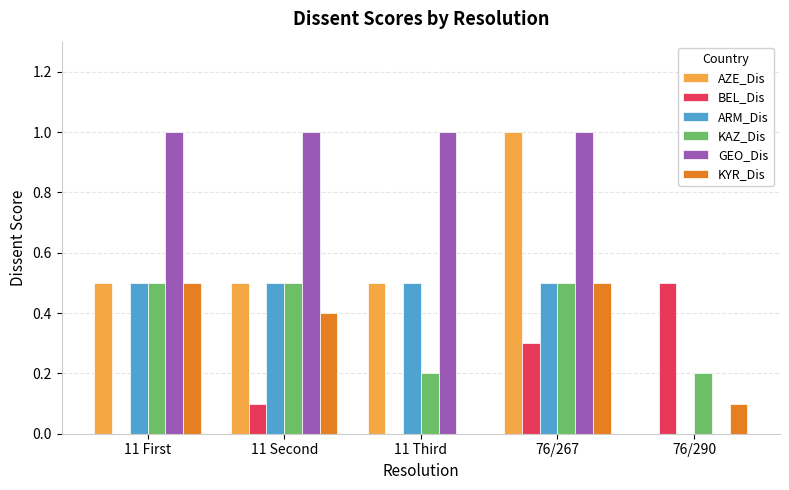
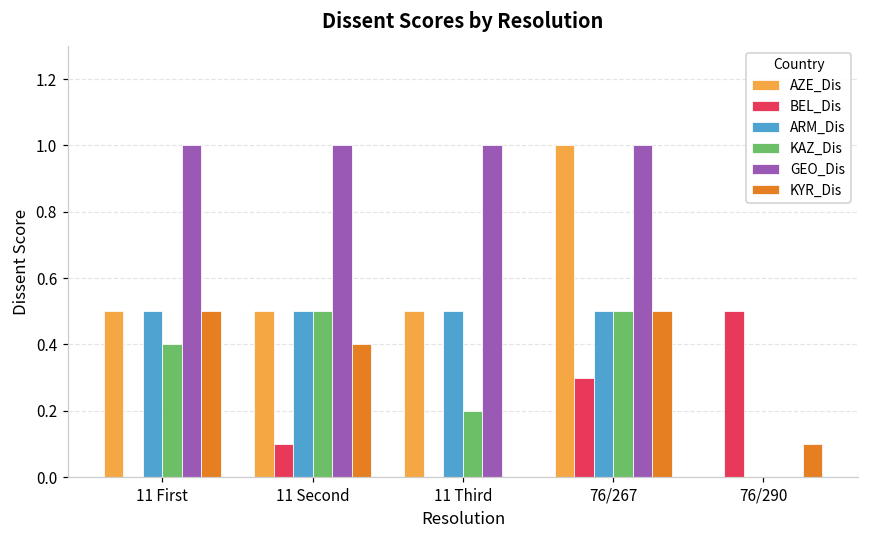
  {
    "BEL_Dis": {
      "11 First": 0.0,
      "11 Second": 0.1,
      "11 Third": 0.0,
      "76/267": 0.3,
      "76/290": 0.5
    },
    "ARM_Dis": {
      "11 First": 0.5,
      "11 Second": 0.5,
      "11 Third": 0.5,
      "76/267": 0.5,
      "76/290": 0.0
    },
    "KAZ_Dis": {
-     "11 First": 0.5,
+     "11 First": 0.4,
      "11 Second": 0.5,
      "11 Third": 0.2,
      "76/267": 0.5,
-     "76/290": 0.2
+     "76/290": 0.0
    },
    "GEO_Dis": {
      "11 First": 1.0,
      "11 Second": 1.0,
      "11 Third": 1.0,
      "76/267": 1.0,
      "76/290": 0.0
    }
  }
